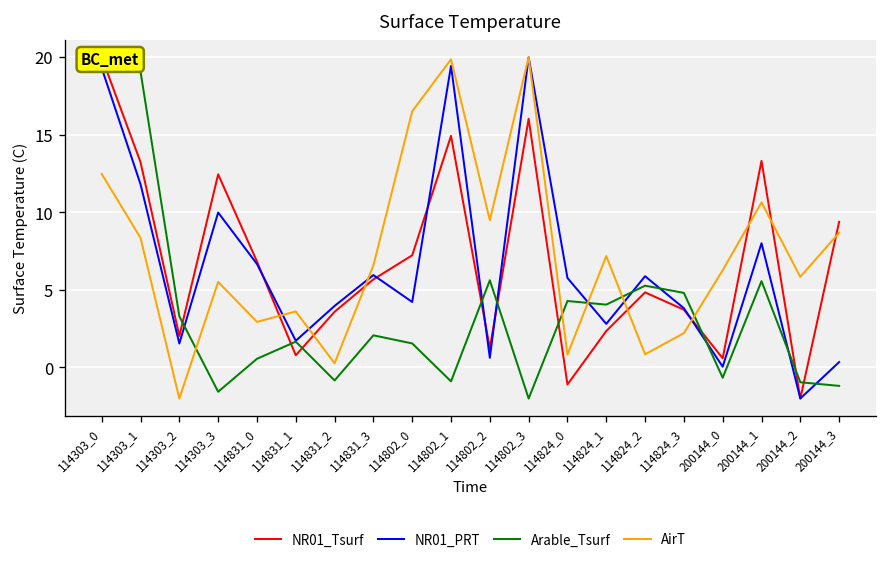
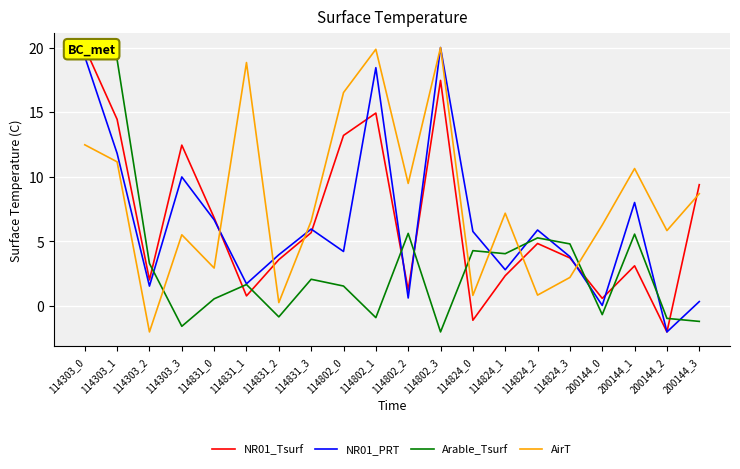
  {
    "NR01_Tsurf": {
-     "114303_1": 13.2,
+     "114303_1": 14.4,
      "114303_2": 2.0,
      "114303_3": 12.5,
      "114831_1": 0.8,
      "114831_2": 3.6,
      "114831_3": 5.7,
-     "114802_0": 7.2,
+     "114802_0": 13.2,
      "114802_1": 14.9,
      "114802_2": 1.2,
-     "114802_3": 16.0,
+     "114802_3": 17.5,
      "114824_0": -1.1,
      "114824_1": 2.3,
      "114824_2": 4.8,
      "200144_0": 0.6,
-     "200144_1": 13.3,
+     "200144_1": 3.1,
      "200144_3": 9.4
    },
    "NR01_PRT": {
      "114303_1": 11.8,
      "114303_2": 1.5,
      "114303_3": 10.0,
      "114831_2": 4.0,
      "114831_3": 6.0,
      "114802_0": 4.2,
-     "114802_1": 19.4,
+     "114802_1": 18.4,
      "114802_2": 0.6,
      "114824_0": 5.8,
      "114824_1": 2.8,
      "114824_2": 5.9,
      "200144_0": 0.0,
      "200144_1": 8.0,
      "200144_3": 0.3
    },
    "Arable_Tsurf": {
      "114303_1": 19.1,
      "114303_2": 3.3,
      "114303_3": -1.6,
      "114831_0": 0.6,
      "114831_2": -0.8,
      "114831_3": 2.1,
      "114802_0": 1.6,
      "114802_1": -0.9,
      "114802_2": 5.6,
      "114802_3": -2.0,
      "114824_0": 4.3,
      "114824_1": 4.1,
      "114824_2": 5.3,
      "114824_3": 4.8,
      "200144_0": -0.7,
      "200144_1": 5.6,
      "200144_2": -1.0,
      "200144_3": -1.2
    },
    "AirT": {
      "114303_0": 12.5,
-     "114303_1": 8.4,
+     "114303_1": 11.2,
      "114303_2": -2.0,
      "114303_3": 5.5,
      "114831_0": 2.9,
-     "114831_1": 3.6,
+     "114831_1": 18.8,
      "114831_2": 0.3,
      "114831_3": 6.6,
      "114802_0": 16.5,
      "114802_1": 19.9,
      "114802_2": 9.5,
      "114824_0": 0.8,
      "114824_1": 7.2,
      "114824_2": 0.8,
      "114824_3": 2.2,
      "200144_0": 6.3,
      "200144_1": 10.6,
      "200144_2": 5.8,
      "200144_3": 8.7
    }
  }
